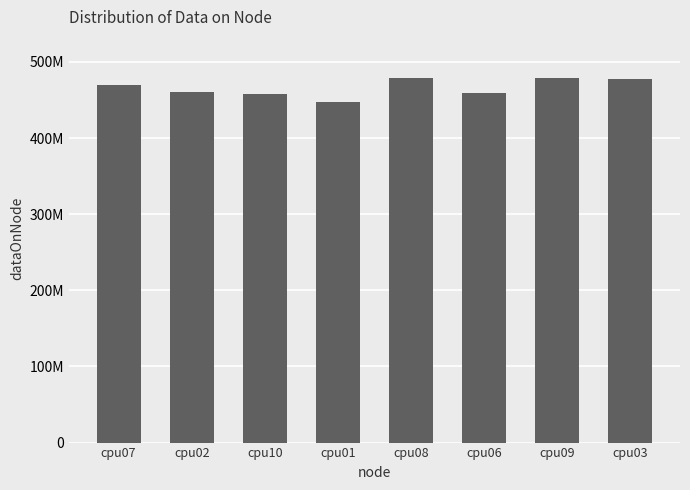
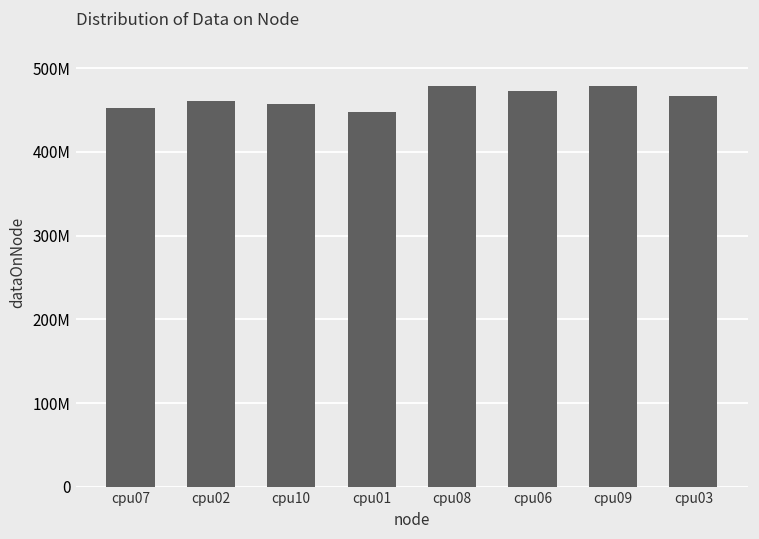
  {
-   "cpu07": 470000000,
+   "cpu07": 450000000,
    "cpu02": 460000000,
    "cpu10": 460000000,
    "cpu01": 450000000,
    "cpu08": 480000000,
-   "cpu06": 460000000,
+   "cpu06": 470000000,
    "cpu09": 480000000,
-   "cpu03": 480000000
+   "cpu03": 470000000
  }
